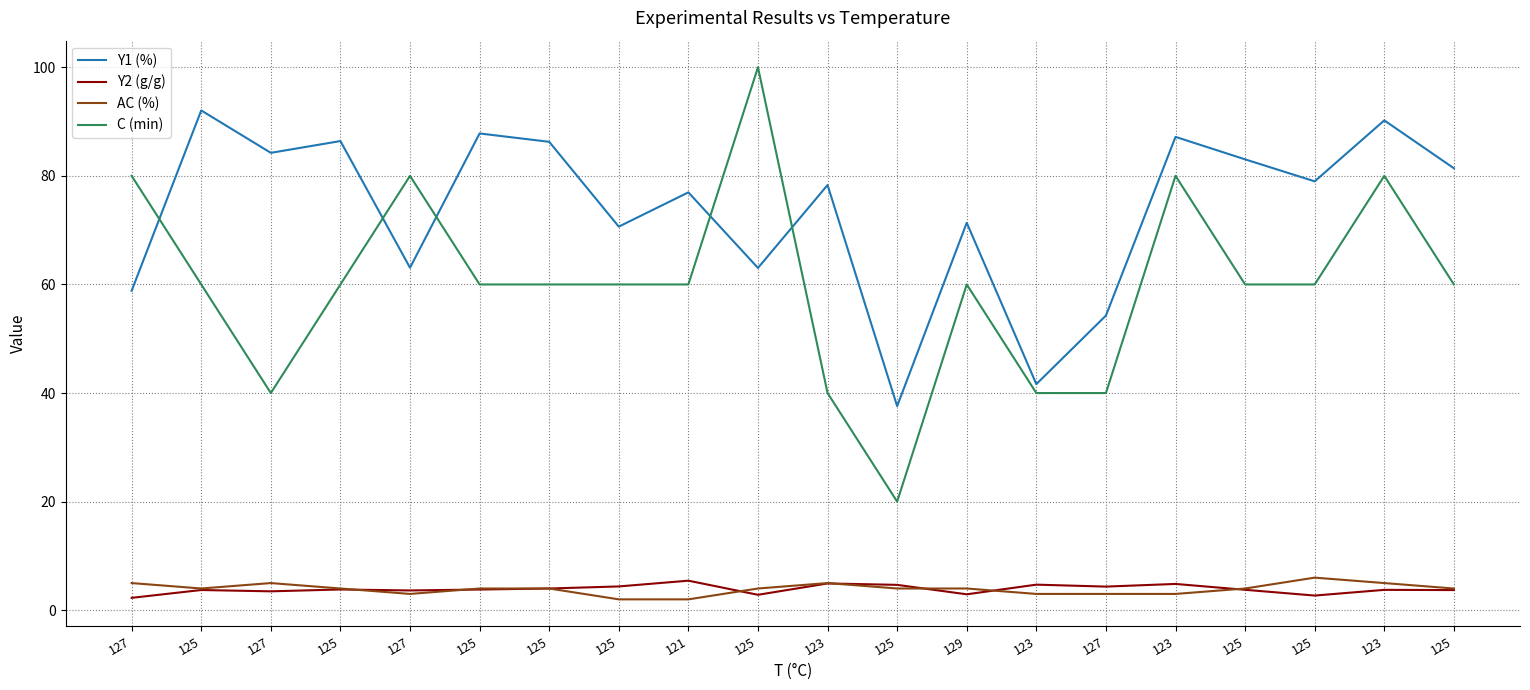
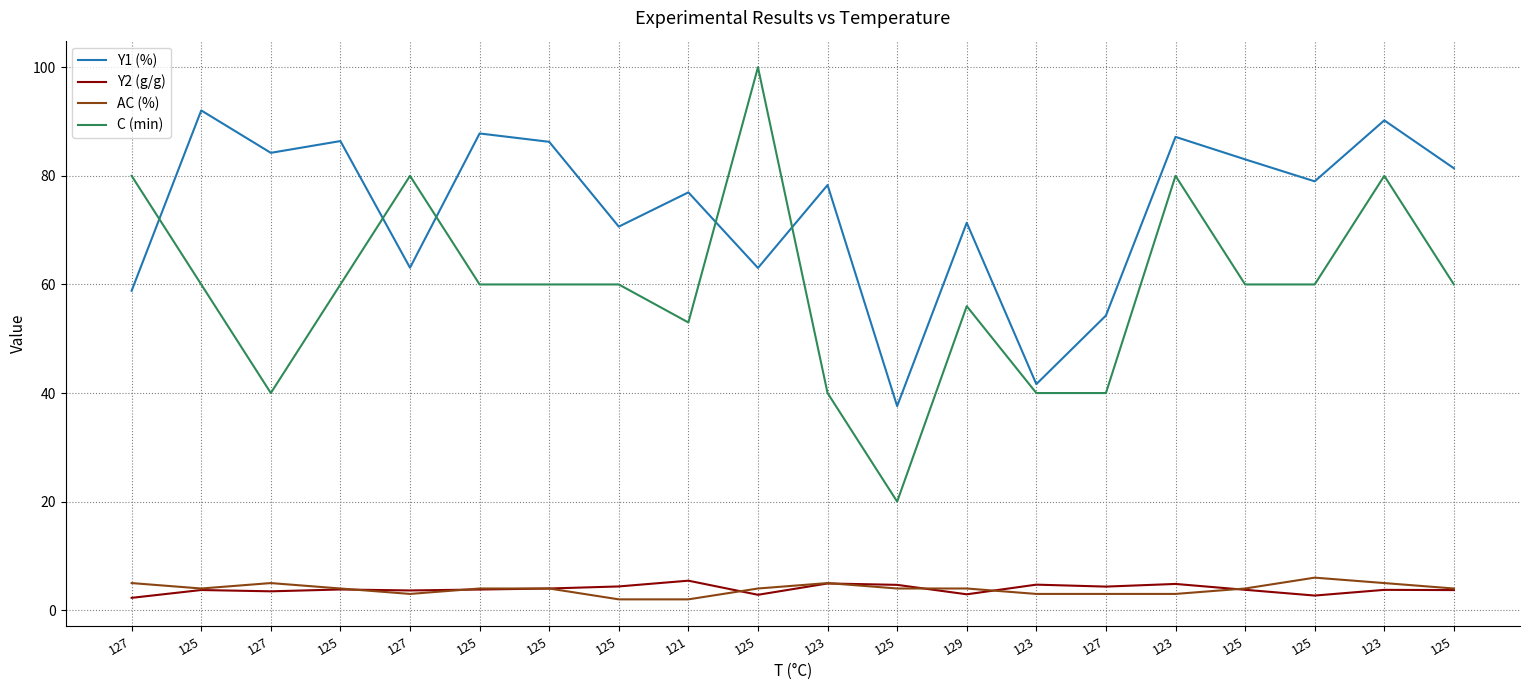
  {
    "Y1 (%)": {
      "121": 77,
      "129": 71
    },
    "Y2 (g/g)": {
      "121": 5,
      "129": 3
    },
    "AC (%)": {
      "121": 2,
      "129": 4
    },
    "C (min)": {
-     "121": 60,
-     "129": 60
+     "121": 53,
+     "129": 56
    }
  }
